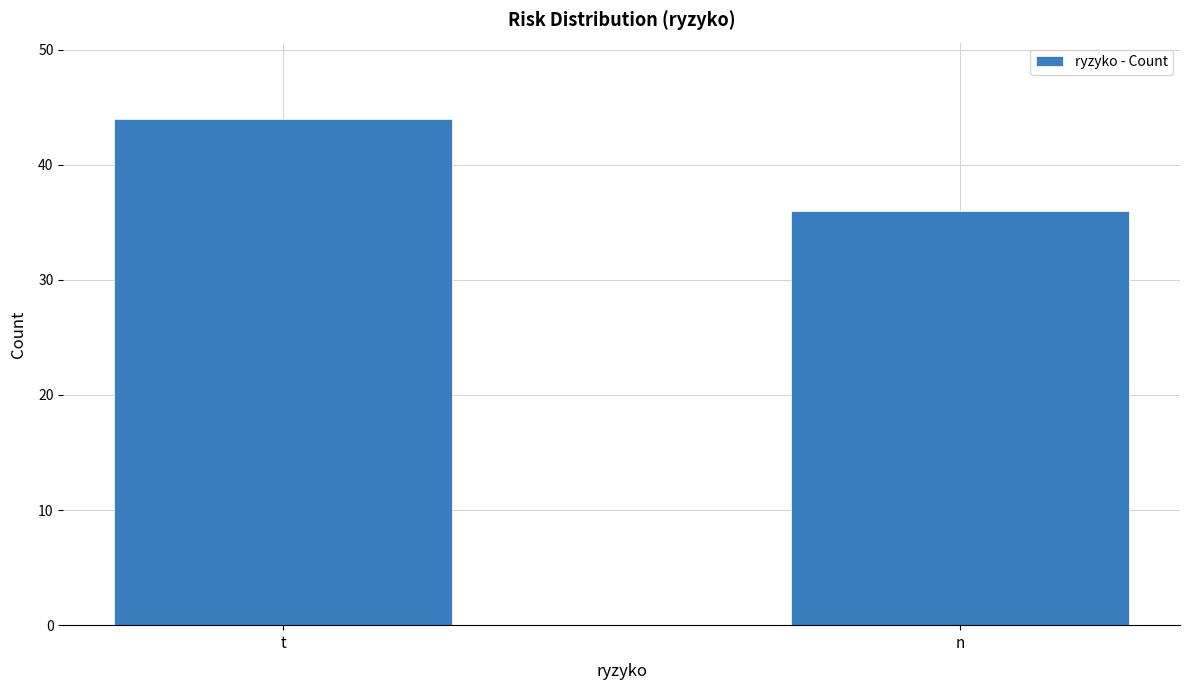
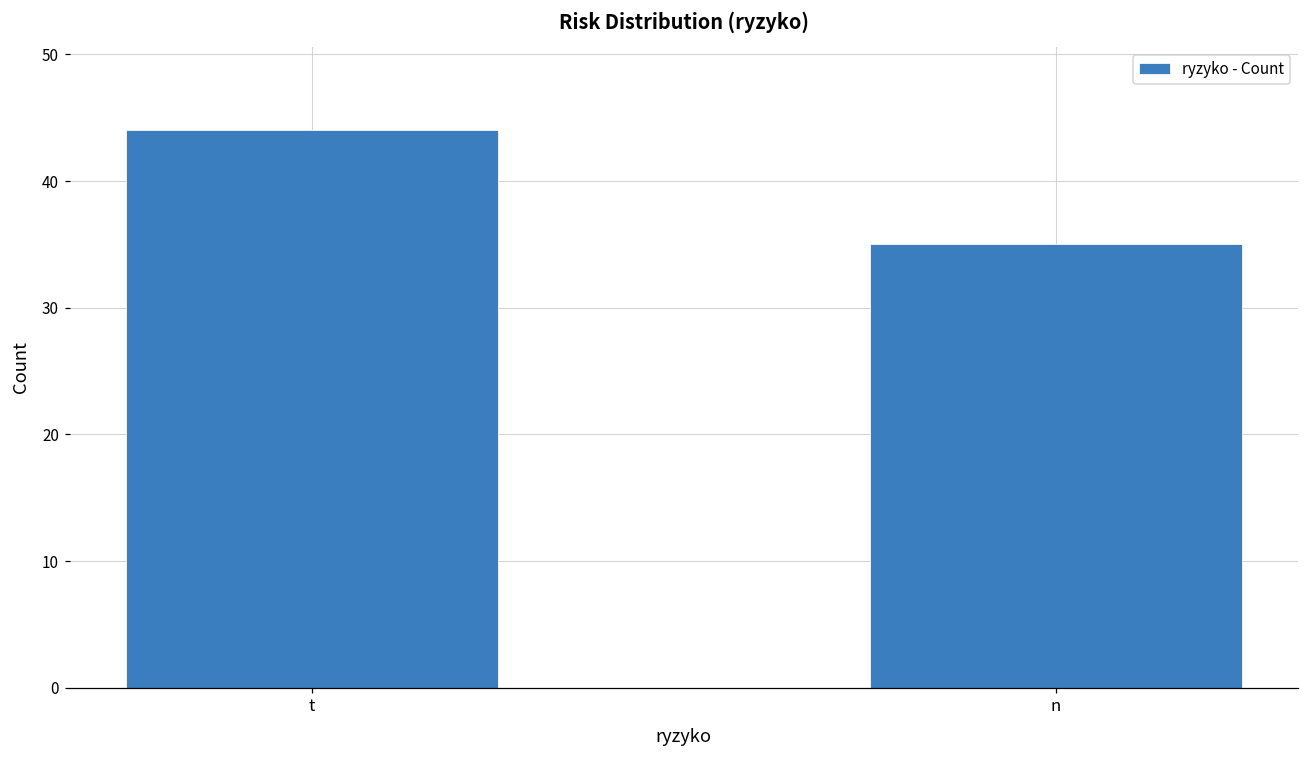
  {
    "t": 44,
-   "n": 36
+   "n": 35
  }
